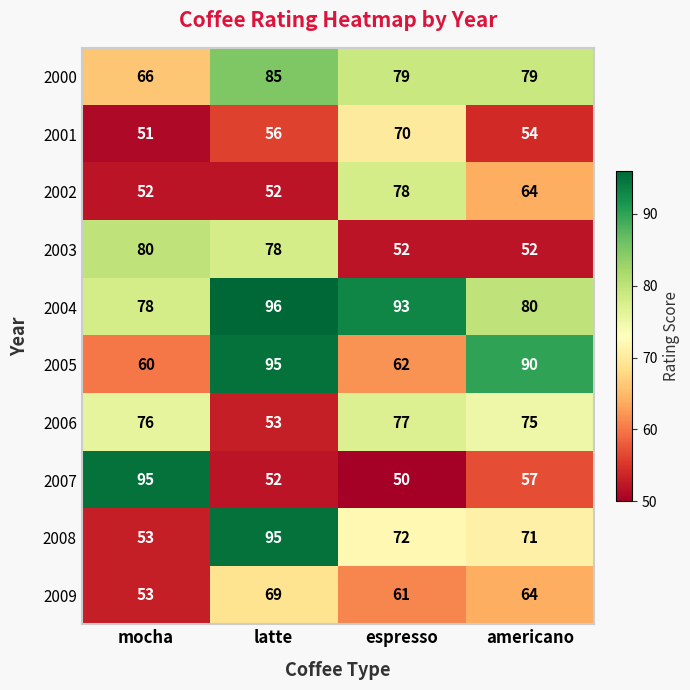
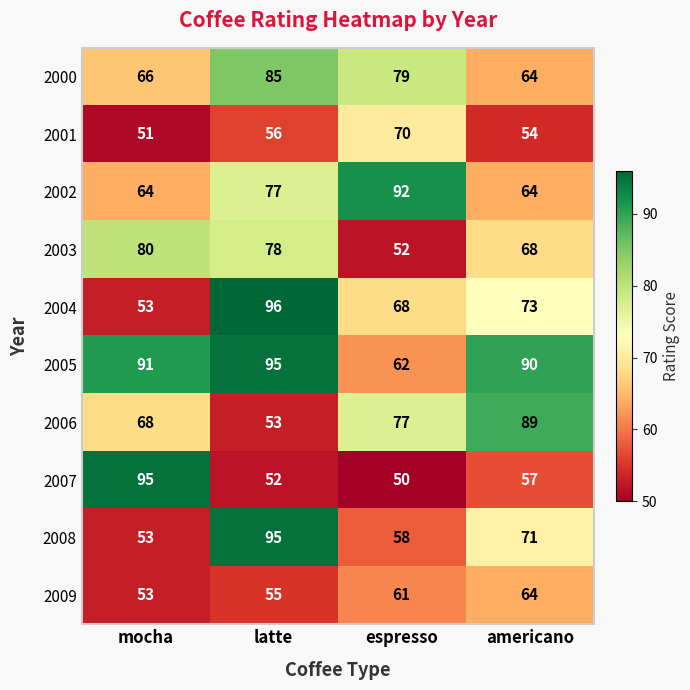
  {
    "2000": {
      "mocha": 66,
      "latte": 85,
      "espresso": 79,
-     "americano": 79
+     "americano": 64
    },
    "2001": {
      "mocha": 51,
      "latte": 56,
      "espresso": 70,
      "americano": 54
    },
    "2002": {
-     "mocha": 52,
-     "latte": 52,
-     "espresso": 78,
+     "mocha": 64,
+     "latte": 77,
+     "espresso": 92,
      "americano": 64
    },
    "2003": {
      "mocha": 80,
      "latte": 78,
      "espresso": 52,
-     "americano": 52
+     "americano": 68
    },
    "2004": {
-     "mocha": 78,
+     "mocha": 53,
      "latte": 96,
-     "espresso": 93,
-     "americano": 80
+     "espresso": 68,
+     "americano": 73
    },
    "2005": {
-     "mocha": 60,
+     "mocha": 91,
      "latte": 95,
      "espresso": 62,
      "americano": 90
    },
    "2006": {
-     "mocha": 76,
+     "mocha": 68,
      "latte": 53,
      "espresso": 77,
-     "americano": 75
+     "americano": 89
    },
    "2007": {
      "mocha": 95,
      "latte": 52,
      "espresso": 50,
      "americano": 57
    },
    "2008": {
      "mocha": 53,
      "latte": 95,
-     "espresso": 72,
+     "espresso": 58,
      "americano": 71
    },
    "2009": {
      "mocha": 53,
-     "latte": 69,
+     "latte": 55,
      "espresso": 61,
      "americano": 64
    }
  }
